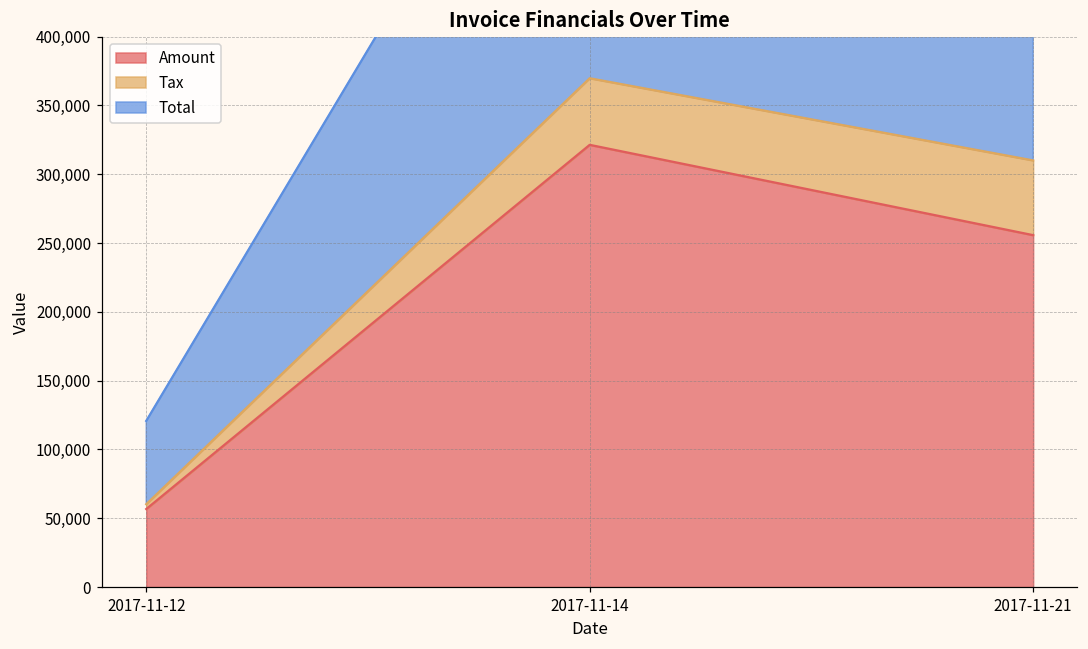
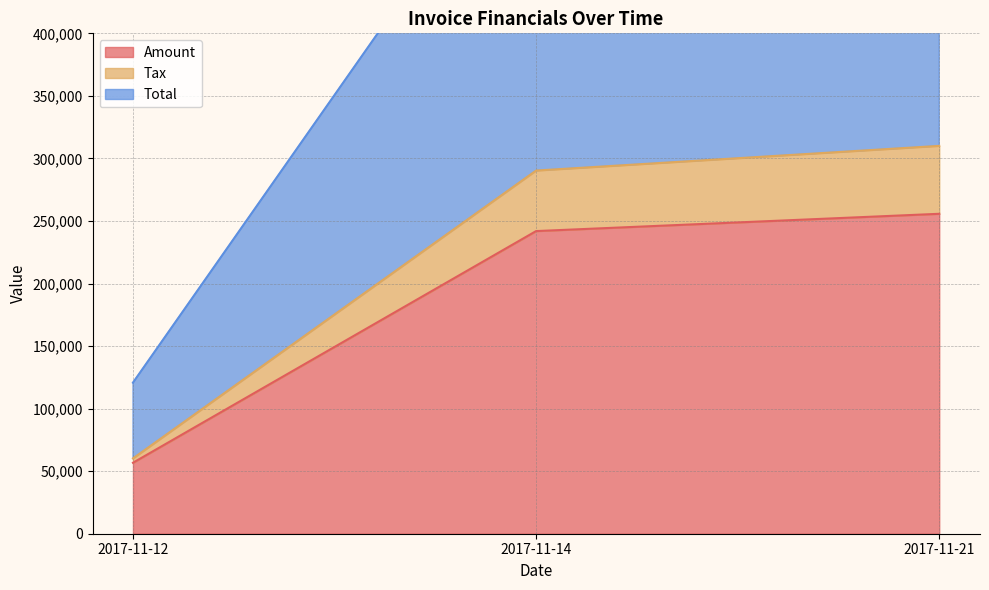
  {
    "Amount": {
      "2017-11-12": "57,000",
-     "2017-11-14": "321,000",
+     "2017-11-14": "242,000",
      "2017-11-21": "256,000"
    },
    "Tax": {
      "2017-11-12": "3,000",
      "2017-11-14": "48,000",
      "2017-11-21": "54,000"
    },
    "Total": {
      "2017-11-12": "61,000"
    }
  }
